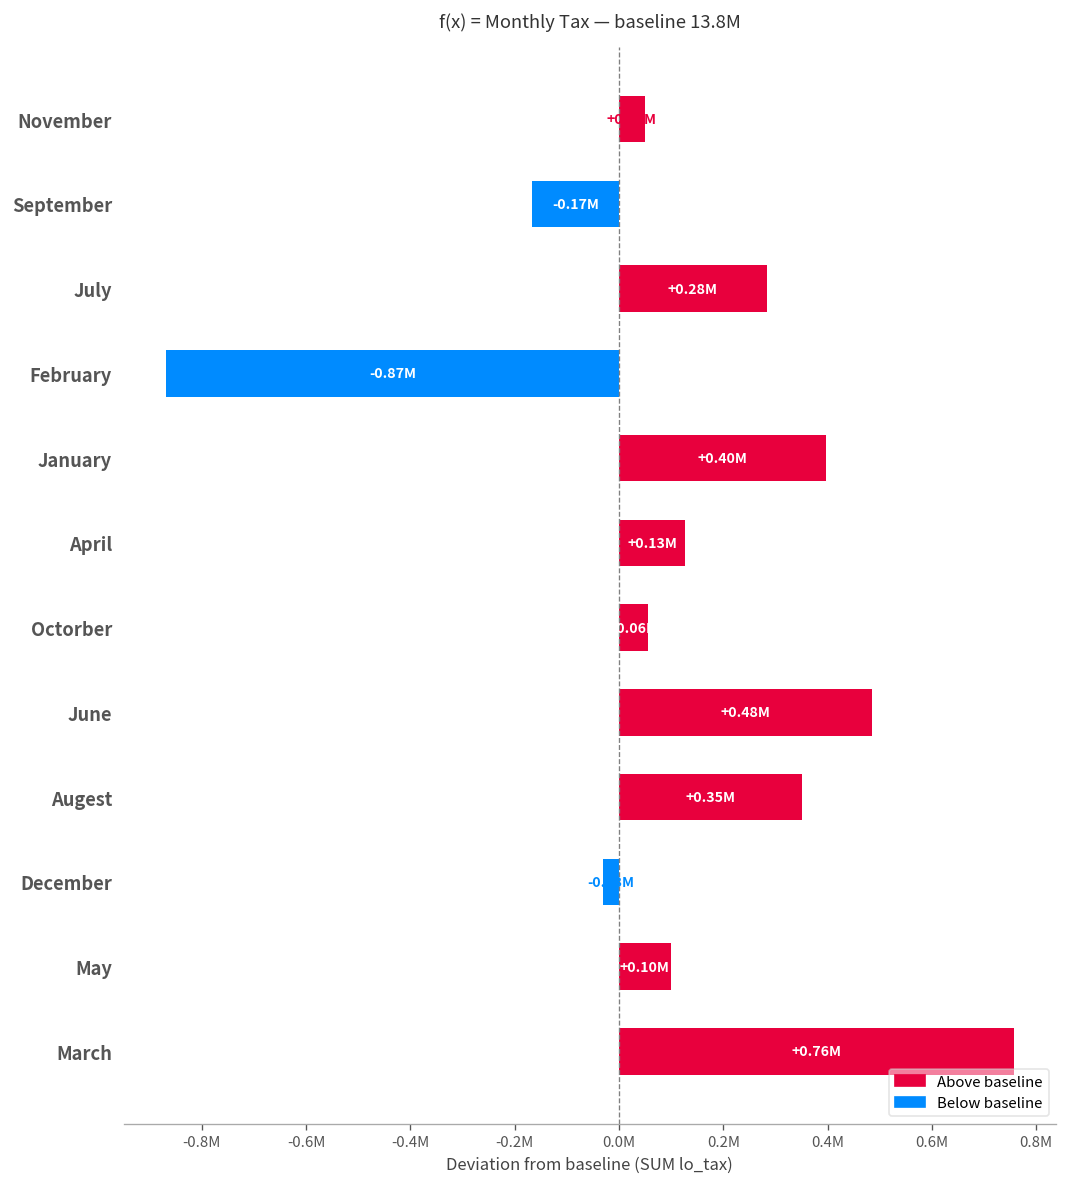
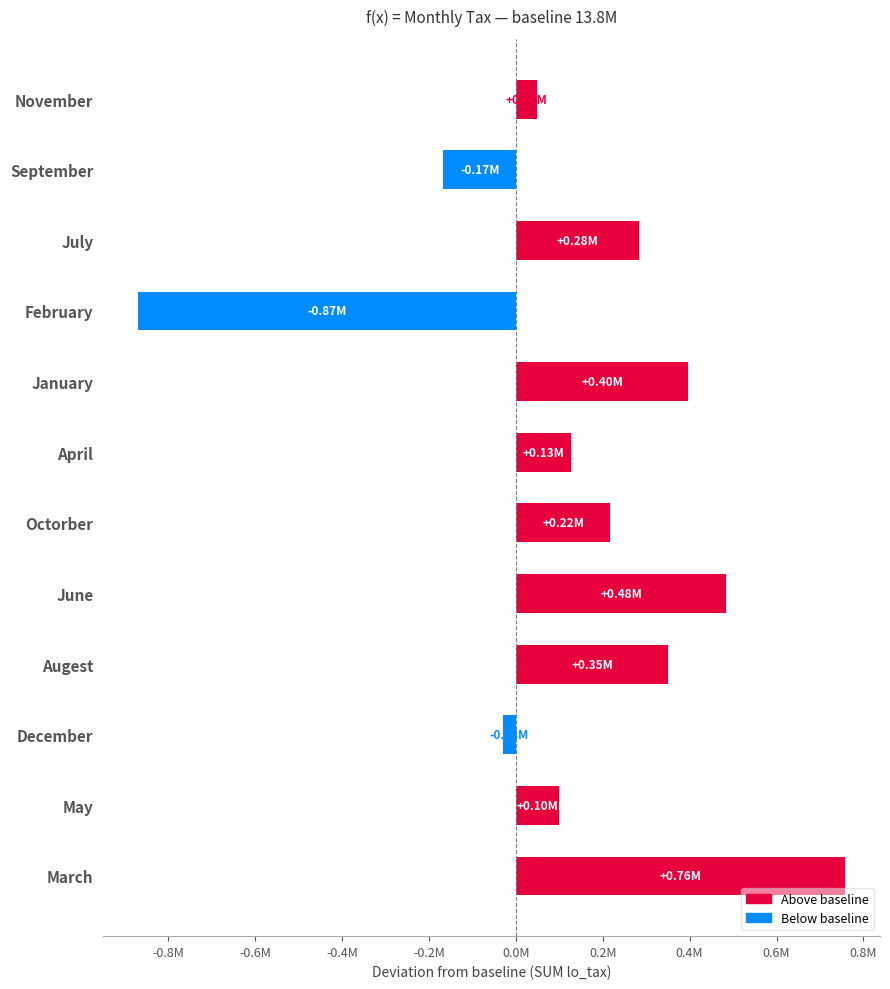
  {
    "September": "-0.17M",
    "July": "+0.28M",
    "February": "-0.87M",
    "January": "+0.40M",
    "April": "+0.13M",
-   "Octorber": "+0.06M",
+   "Octorber": "+0.22M",
    "June": "+0.48M",
    "Augest": "+0.35M",
    "December": "-0.03M",
    "May": "+0.10M",
    "March": "+0.76M"
  }
